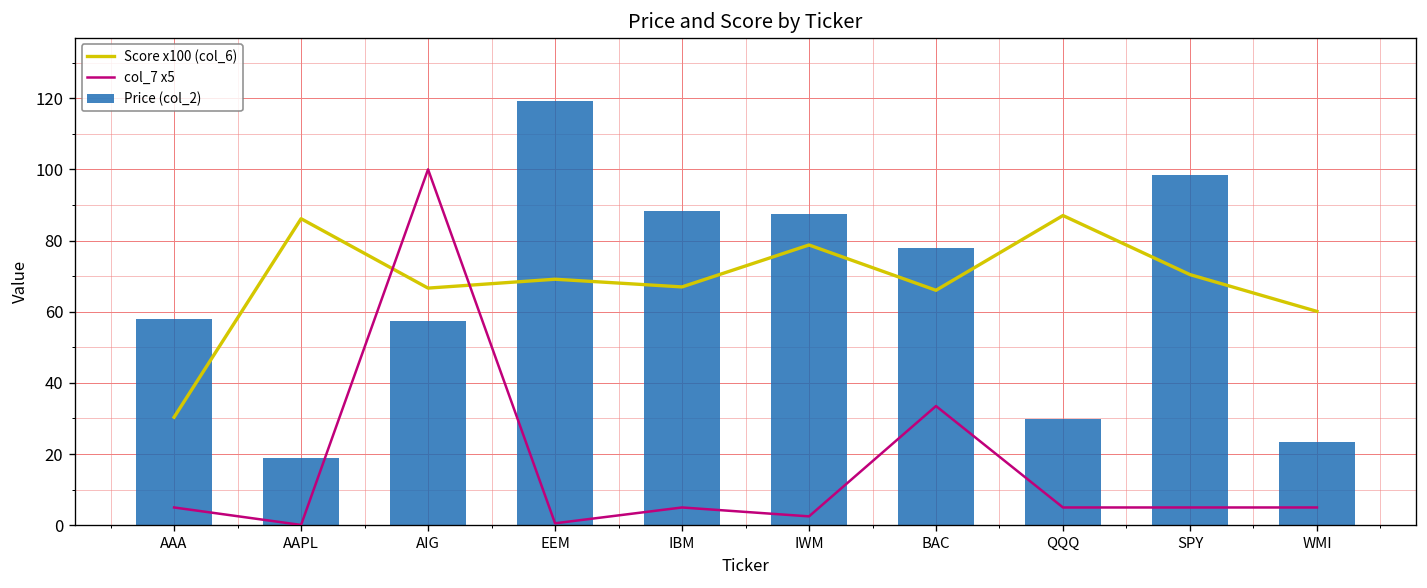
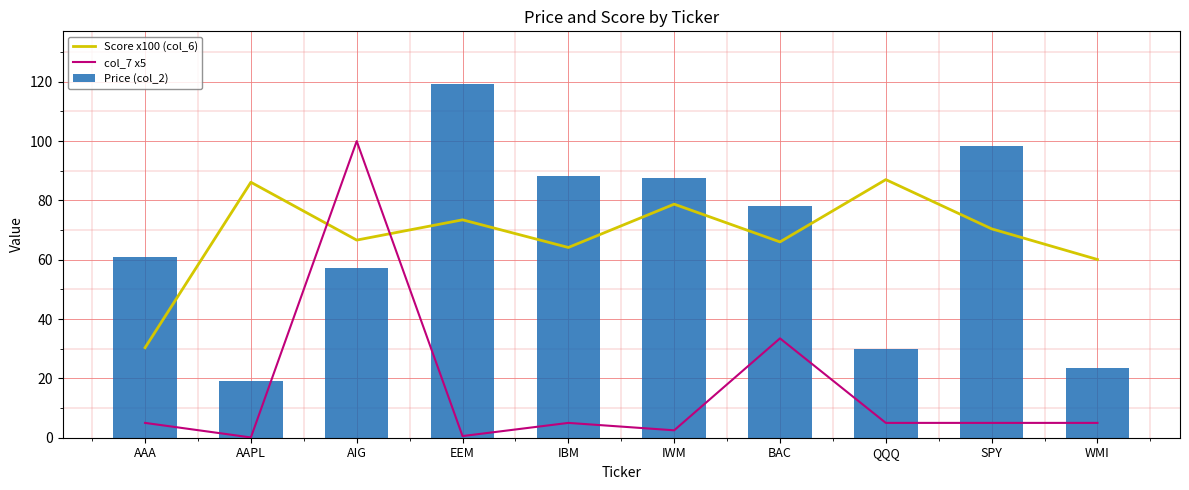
  {
    "Price (col_2)": {
-     "AAA": 58,
+     "AAA": 61,
      "AAPL": 19,
      "AIG": 57,
      "EEM": 119,
      "IBM": 88,
      "IWM": 88,
      "BAC": 78,
      "QQQ": 30,
      "SPY": 98,
      "WMI": 23
    },
    "Score x100 (col_6)": {
      "AAA": 30,
      "AAPL": 86,
      "AIG": 67,
-     "EEM": 69,
-     "IBM": 67,
+     "EEM": 73,
+     "IBM": 64,
      "IWM": 79,
      "BAC": 66,
      "QQQ": 87,
      "SPY": 70,
      "WMI": 60
    },
    "col_7 x5": {
      "AAA": 5,
      "AAPL": 0,
      "AIG": 100,
      "EEM": 1,
      "IBM": 5,
      "IWM": 3,
      "BAC": 34,
      "QQQ": 5,
      "SPY": 5,
      "WMI": 5
    }
  }
